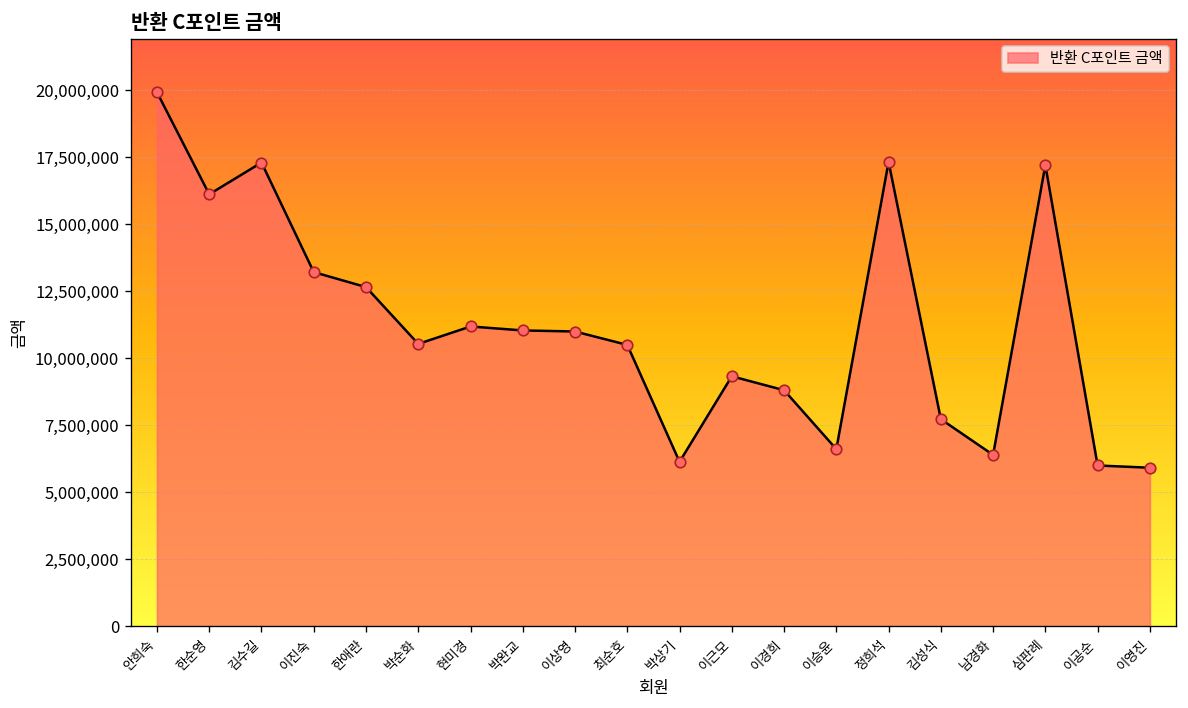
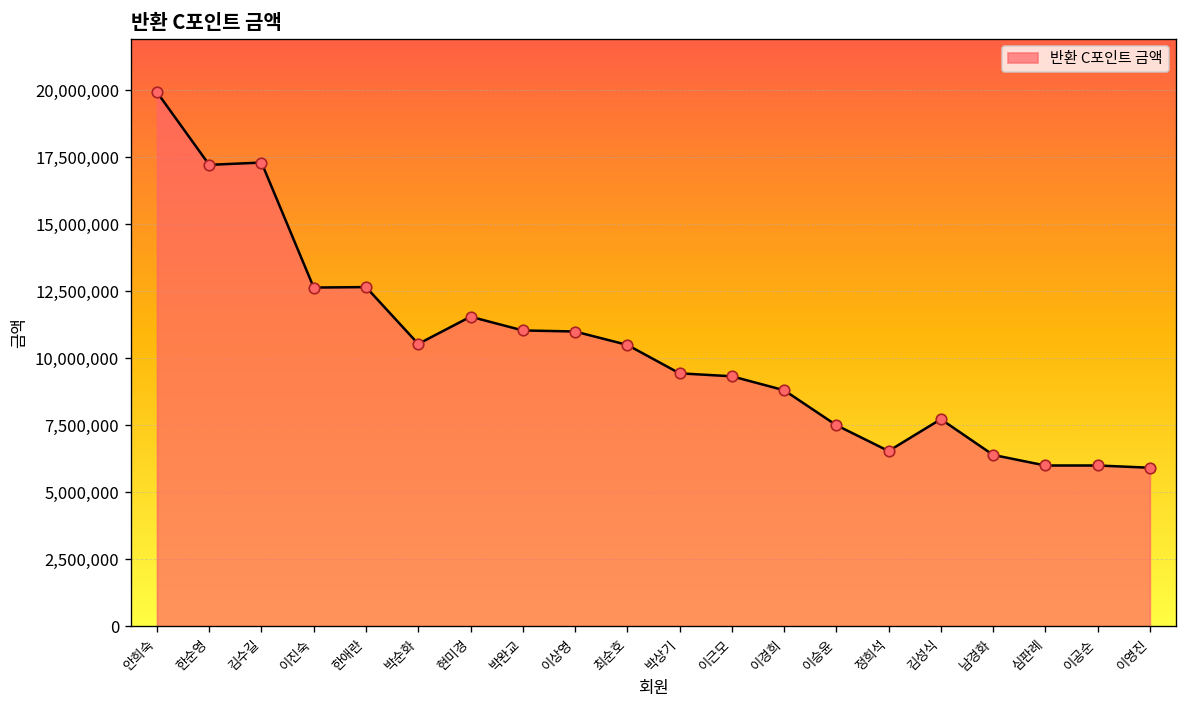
  {
    "안희숙": "19,900,000",
-   "한순영": "16,100,000",
+   "한순영": "17,200,000",
    "김수길": "17,300,000",
-   "이진숙": "13,200,000",
+   "이진숙": "12,600,000",
    "한애란": "12,700,000",
    "박순화": "10,500,000",
-   "현미경": "11,200,000",
+   "현미경": "11,600,000",
    "박완교": "11,000,000",
    "이상영": "11,000,000",
    "최순호": "10,500,000",
-   "박상기": "6,100,000",
+   "박상기": "9,400,000",
    "이근모": "9,300,000",
    "이경희": "8,800,000",
-   "이승윤": "6,600,000",
-   "정희석": "17,300,000",
+   "이승윤": "7,500,000",
+   "정희석": "6,500,000",
    "김성식": "7,700,000",
    "남경화": "6,400,000",
-   "심판례": "17,200,000",
+   "심판례": "6,000,000",
    "이공순": "6,000,000",
    "이영진": "5,900,000"
  }
